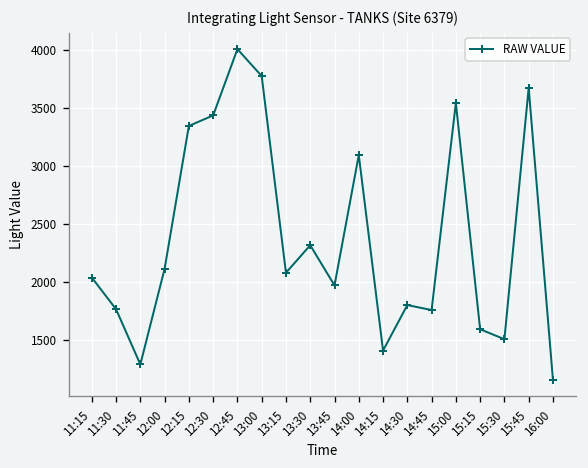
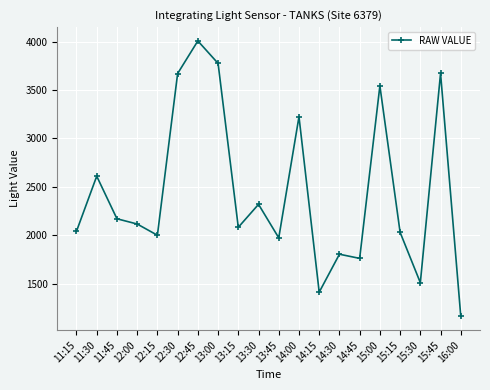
  {
    "11:15": 2000,
-   "11:30": 1800,
-   "11:45": 1300,
+   "11:30": 2600,
+   "11:45": 2200,
    "12:00": 2100,
-   "12:15": 3300,
-   "12:30": 3400,
+   "12:15": 2000,
+   "12:30": 3700,
    "12:45": 4000,
    "13:00": 3800,
    "13:15": 2100,
    "13:30": 2300,
    "13:45": 2000,
-   "14:00": 3100,
+   "14:00": 3200,
    "14:15": 1400,
    "14:30": 1800,
    "14:45": 1800,
    "15:00": 3500,
-   "15:15": 1600,
+   "15:15": 2000,
    "15:30": 1500,
    "15:45": 3700,
    "16:00": 1200
  }
